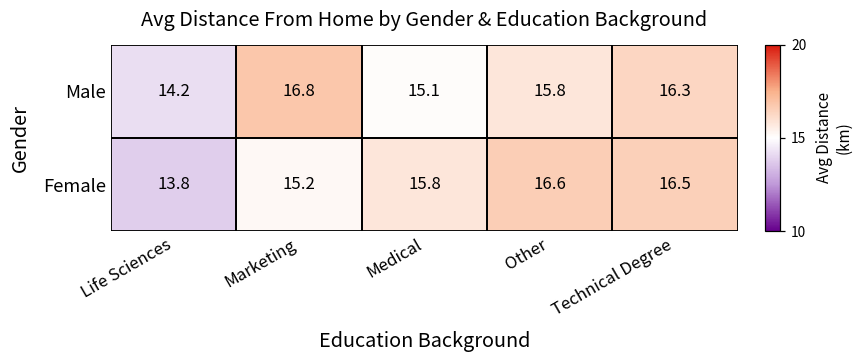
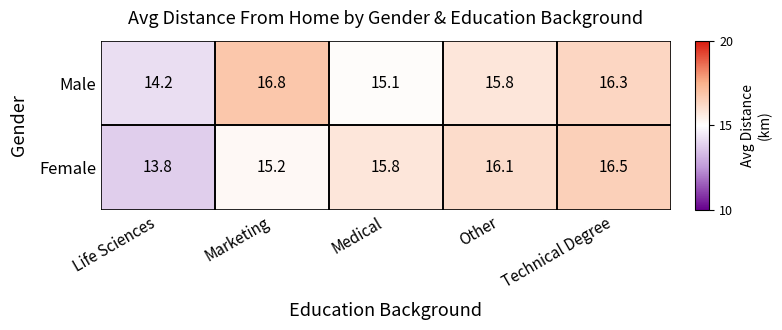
  {
    "Male": {
      "Life Sciences": 14.2,
      "Marketing": 16.8,
      "Medical": 15.1,
      "Other": 15.8,
      "Technical Degree": 16.3
    },
    "Female": {
      "Life Sciences": 13.8,
      "Marketing": 15.2,
      "Medical": 15.8,
-     "Other": 16.6,
+     "Other": 16.1,
      "Technical Degree": 16.5
    }
  }
